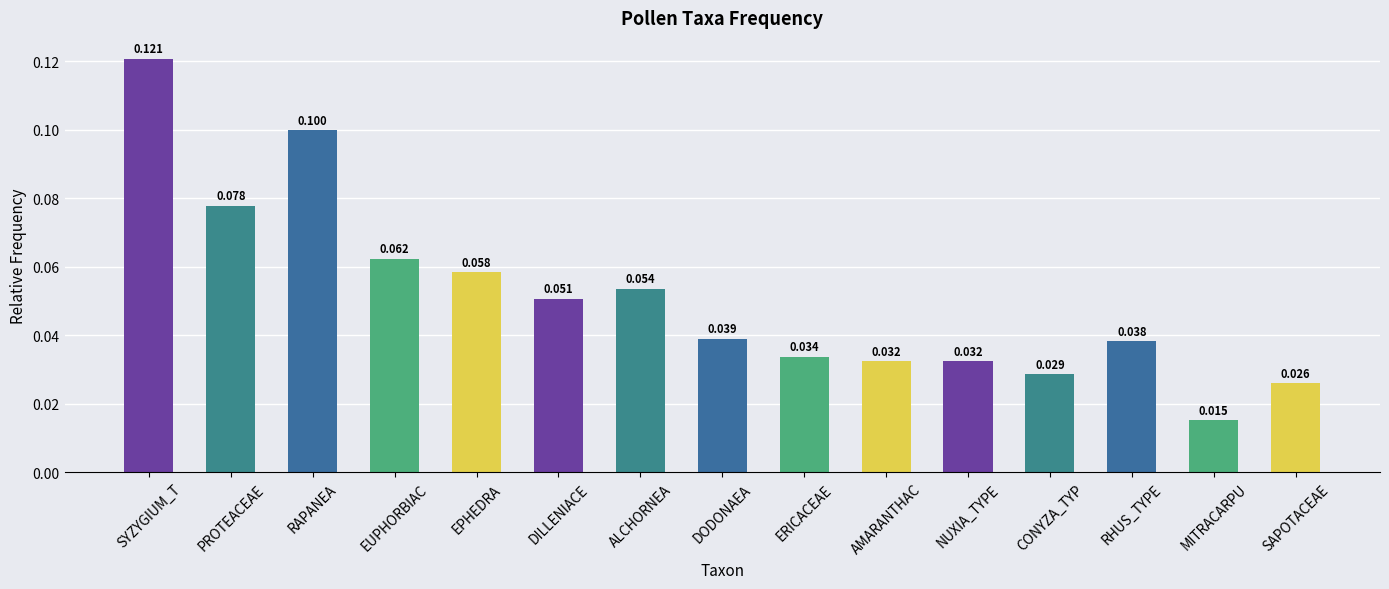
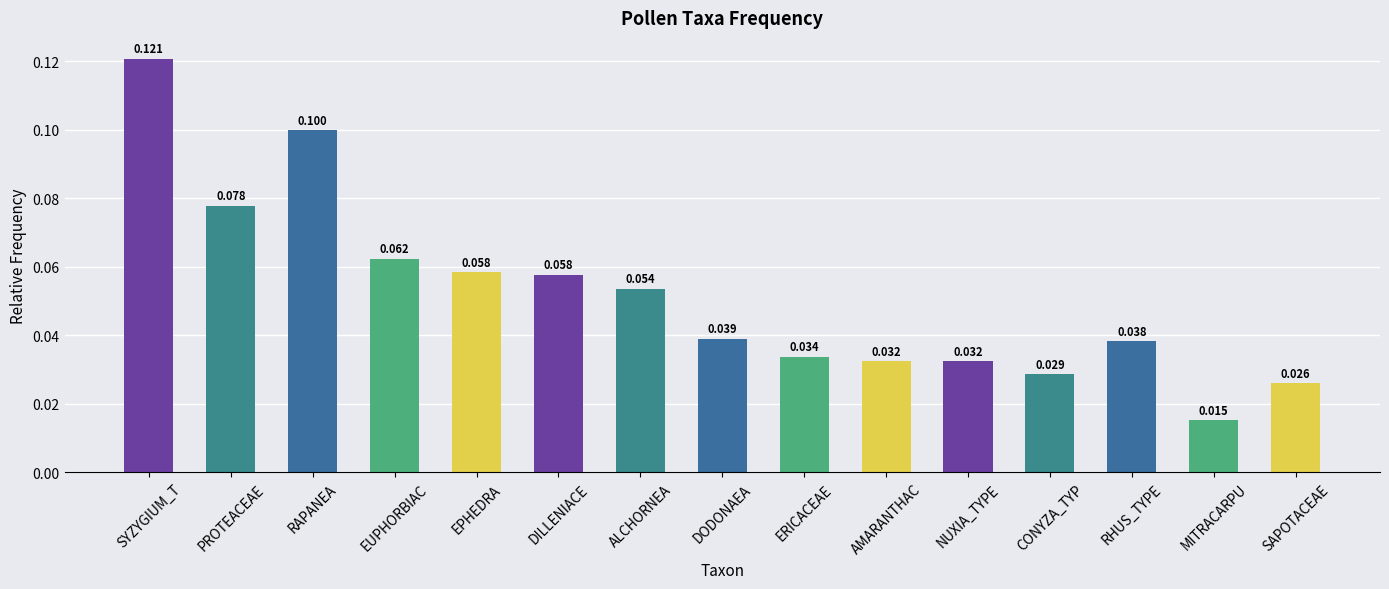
  {
    "SYZYGIUM_T": 0.121,
    "PROTEACEAE": 0.078,
    "RAPANEA": 0.100,
    "EUPHORBIAC": 0.062,
    "EPHEDRA": 0.058,
-   "DILLENIACE": 0.051,
+   "DILLENIACE": 0.058,
    "ALCHORNEA": 0.054,
    "DODONAEA": 0.039,
    "ERICACEAE": 0.034,
    "AMARANTHAC": 0.032,
    "NUXIA_TYPE": 0.032,
    "CONYZA_TYP": 0.029,
    "RHUS_TYPE": 0.038,
    "MITRACARPU": 0.015,
    "SAPOTACEAE": 0.026
  }
